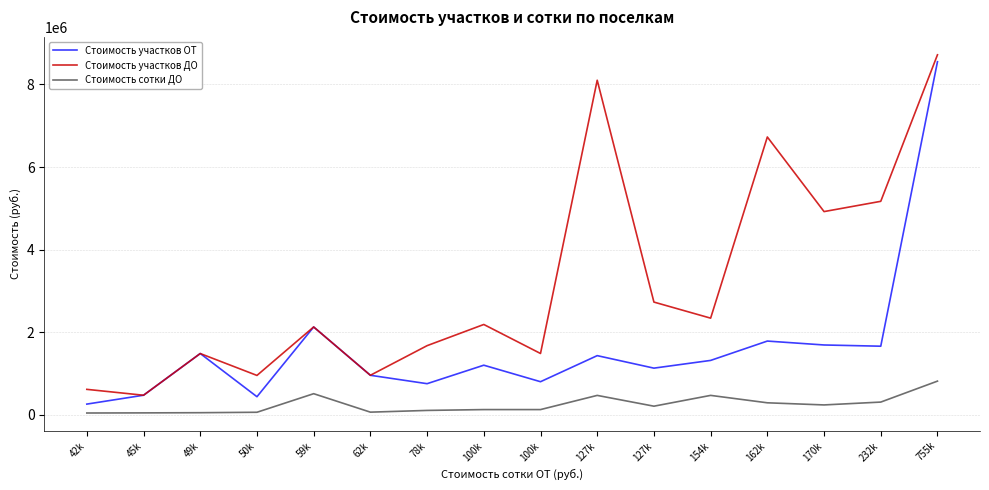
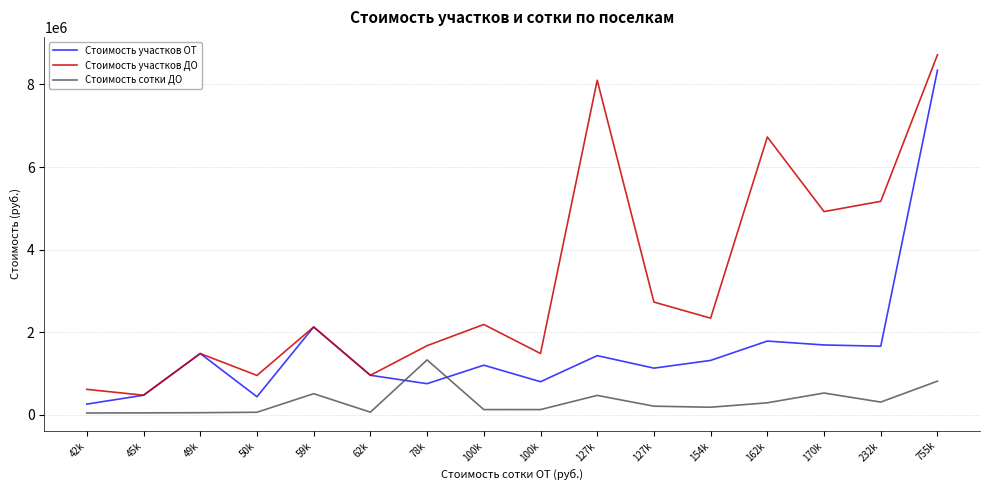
  {
    "Стоимость участков ОТ": {
      "42k": 300000,
      "50k": 400000,
      "78k": 800000,
      "154k": 1300000,
      "162k": 1800000,
      "170k": 1700000,
      "232k": 1700000,
-     "755k": 8600000
+     "755k": 8300000
    },
    "Стоимость участков ДО": {
      "42k": 600000,
      "50k": 1000000,
      "78k": 1700000,
      "154k": 2300000,
      "162k": 6700000,
      "170k": 4900000,
      "232k": 5200000,
      "755k": 8700000
    },
    "Стоимость сотки ДО": {
      "42k": 0,
      "45k": 0,
      "49k": 0,
      "50k": 100000,
      "59k": 500000,
      "62k": 100000,
-     "78k": 100000,
-     "154k": 500000,
+     "78k": 1300000,
+     "154k": 200000,
      "162k": 300000,
-     "170k": 200000,
+     "170k": 500000,
      "232k": 300000,
      "755k": 800000
    }
  }
